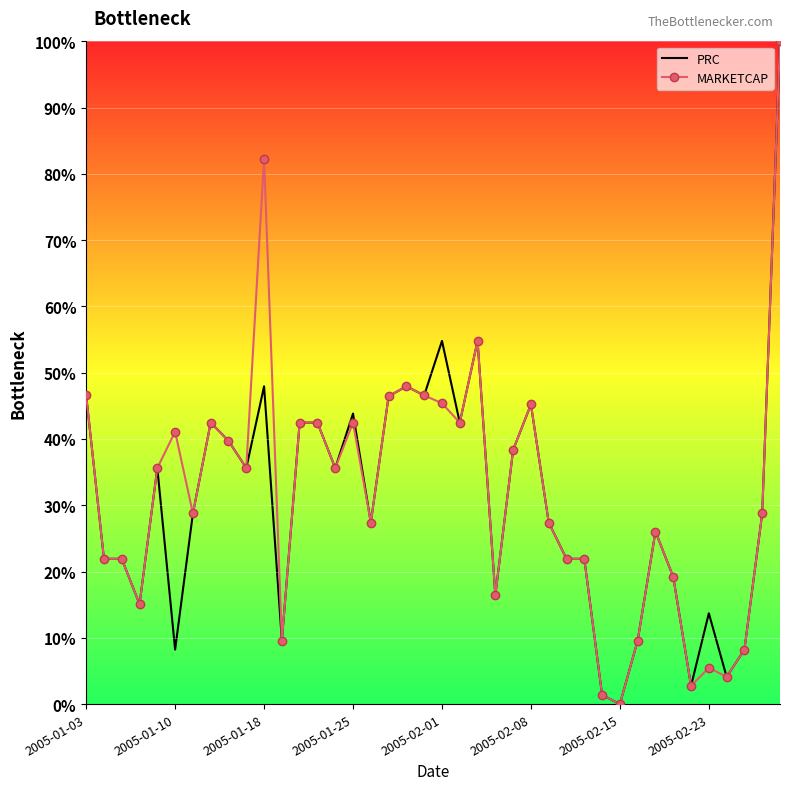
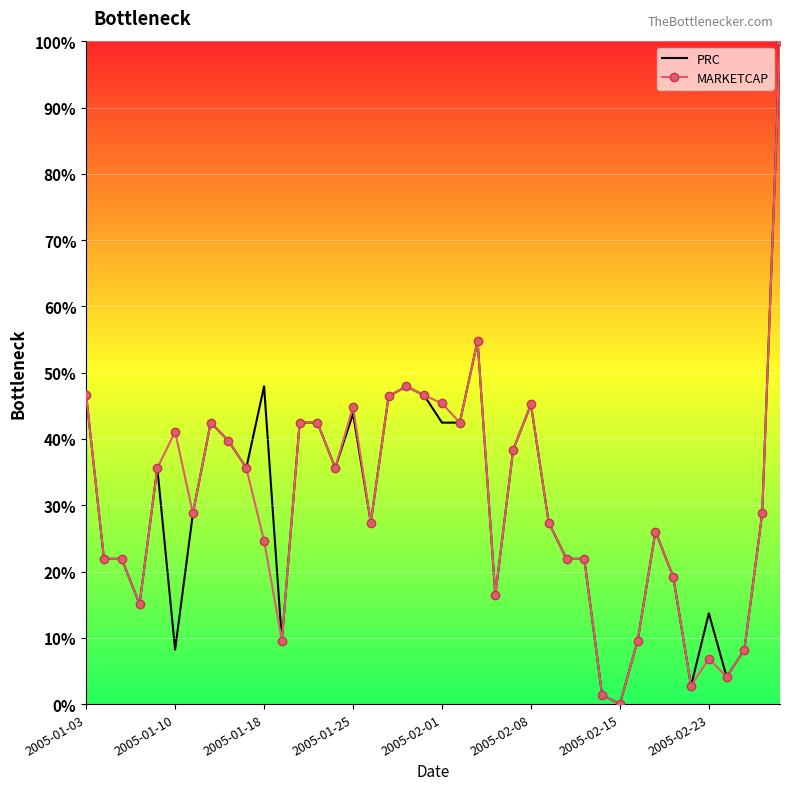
  {
    "PRC": {
      "2005-01-10": "8%",
      "2005-01-18": "48%",
      "2005-01-25": "44%",
-     "2005-02-01": "55%",
+     "2005-02-01": "42%",
      "2005-02-23": "14%"
    },
    "MARKETCAP": {
      "2005-01-10": "41%",
-     "2005-01-18": "82%",
-     "2005-01-25": "42%",
+     "2005-01-18": "25%",
+     "2005-01-25": "45%",
      "2005-02-01": "45%",
-     "2005-02-23": "5%"
+     "2005-02-23": "7%"
    }
  }
